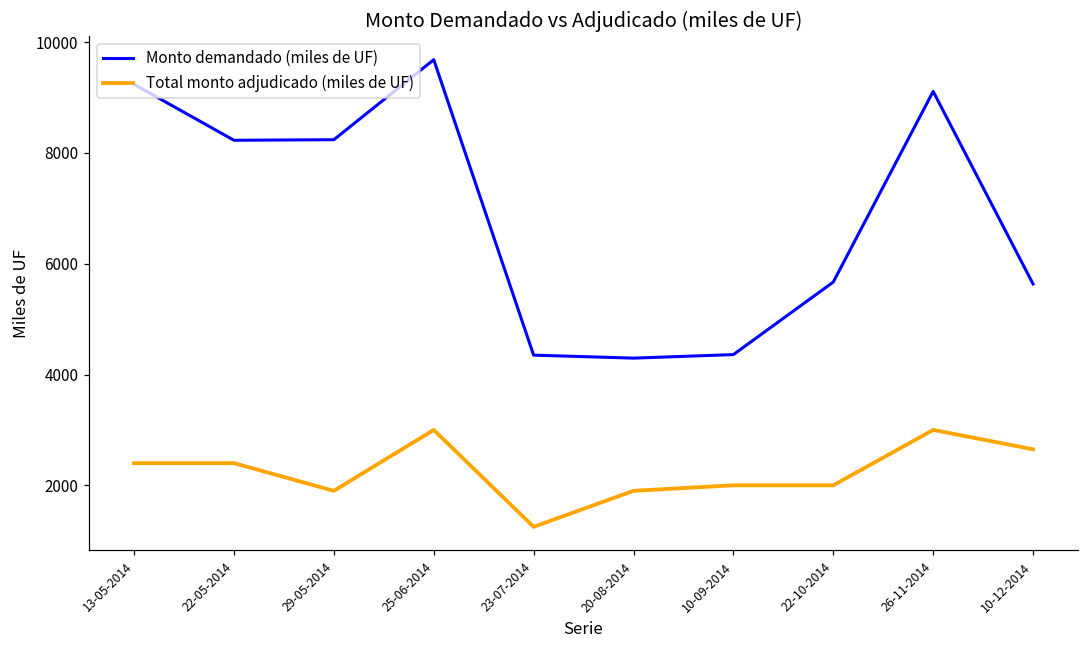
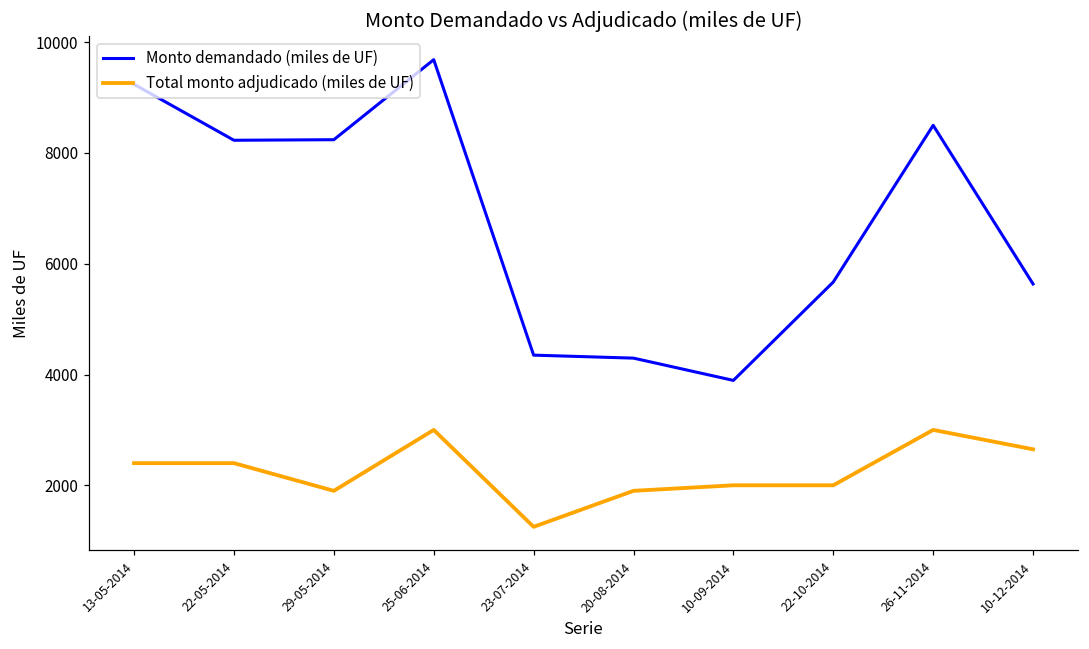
  {
    "Monto demandado (miles de UF)": {
      "22-05-2014": 8200,
      "29-05-2014": 8200,
      "25-06-2014": 9700,
      "23-07-2014": 4400,
      "20-08-2014": 4300,
-     "10-09-2014": 4400,
+     "10-09-2014": 3900,
      "22-10-2014": 5700,
-     "26-11-2014": 9100,
+     "26-11-2014": 8500,
      "10-12-2014": 5600
    },
    "Total monto adjudicado (miles de UF)": {
      "13-05-2014": 2400,
      "22-05-2014": 2400,
      "29-05-2014": 1900,
      "25-06-2014": 3000,
      "23-07-2014": 1300,
      "20-08-2014": 1900,
      "10-09-2014": 2000,
      "22-10-2014": 2000,
      "26-11-2014": 3000,
      "10-12-2014": 2700
    }
  }
